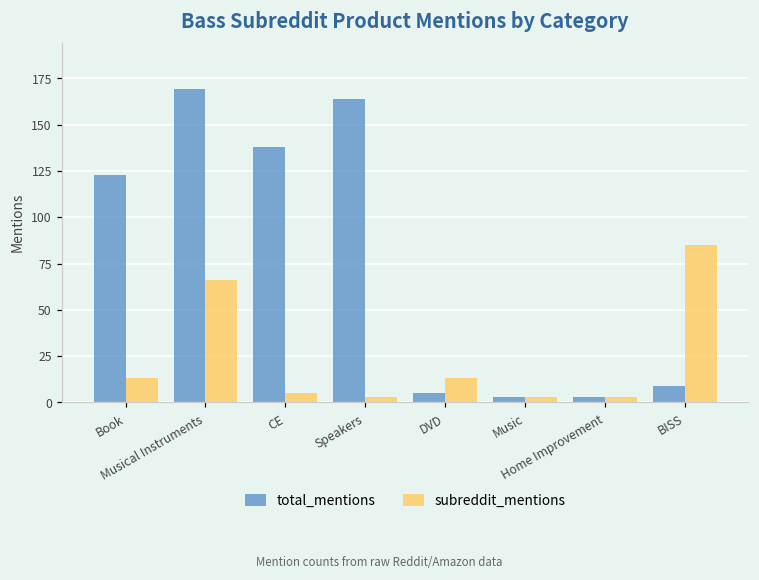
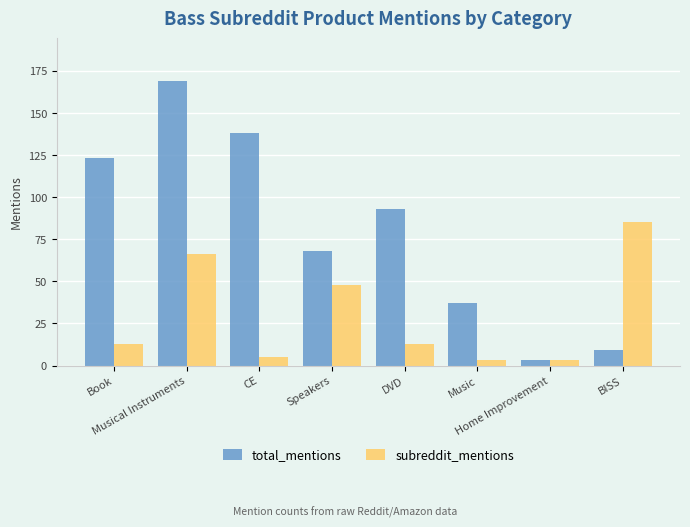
  {
    "total_mentions": {
      "Book": 123,
      "Musical Instruments": 169,
      "CE": 138,
-     "Speakers": 164,
-     "DVD": 5,
-     "Music": 3,
+     "Speakers": 68,
+     "DVD": 93,
+     "Music": 37,
      "Home Improvement": 3,
      "BISS": 9
    },
    "subreddit_mentions": {
      "Book": 13,
      "Musical Instruments": 66,
      "CE": 5,
-     "Speakers": 3,
+     "Speakers": 48,
      "DVD": 13,
      "Music": 3,
      "Home Improvement": 3,
      "BISS": 85
    }
  }
